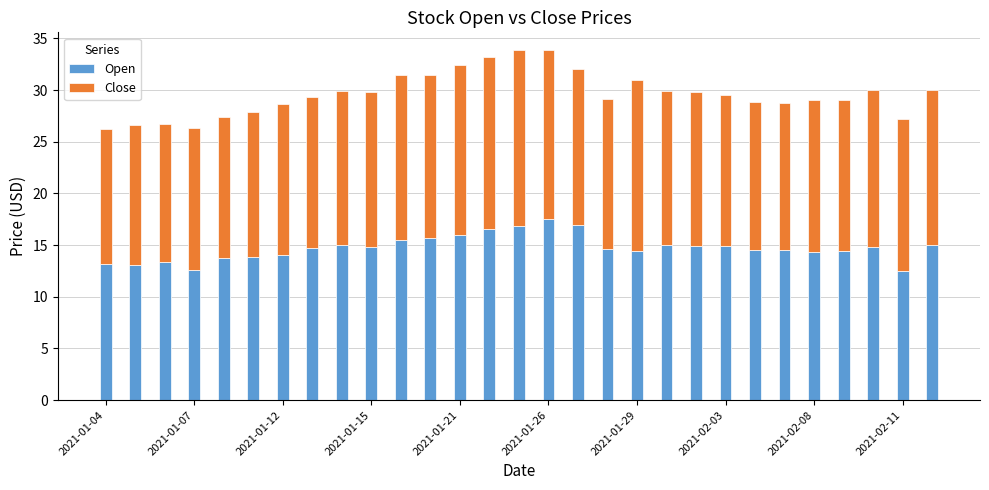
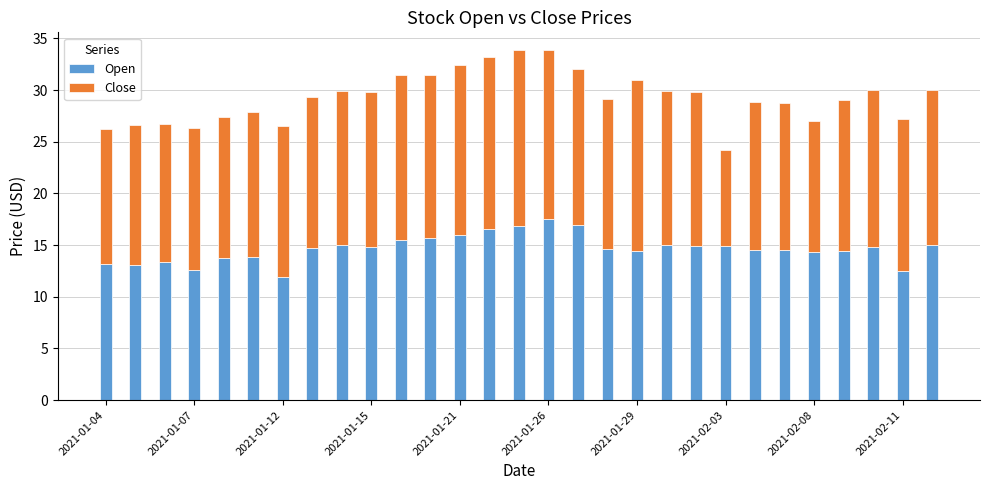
  {
    "Open": {
      "2021-01-04": 13.2,
      "2021-01-07": 12.6,
-     "2021-01-12": 14.0,
+     "2021-01-12": 11.9,
      "2021-01-15": 14.9,
      "2021-01-21": 16.0,
      "2021-01-26": 17.5,
      "2021-01-29": 14.5,
      "2021-02-03": 14.9,
      "2021-02-08": 14.3,
      "2021-02-11": 12.5
    },
    "Close": {
      "2021-01-04": 13.1,
      "2021-01-07": 13.7,
      "2021-01-12": 14.7,
      "2021-01-15": 15.0,
      "2021-01-21": 16.4,
      "2021-01-26": 16.4,
      "2021-01-29": 16.5,
-     "2021-02-03": 14.6,
-     "2021-02-08": 14.8,
+     "2021-02-03": 9.3,
+     "2021-02-08": 12.7,
      "2021-02-11": 14.8
    }
  }
